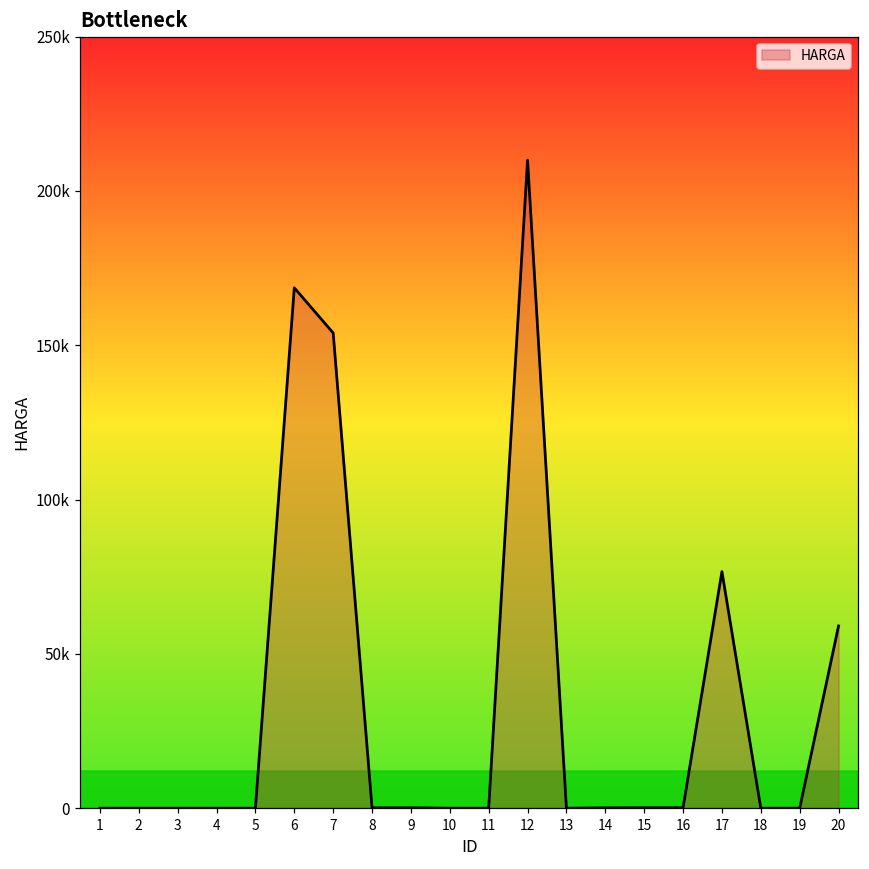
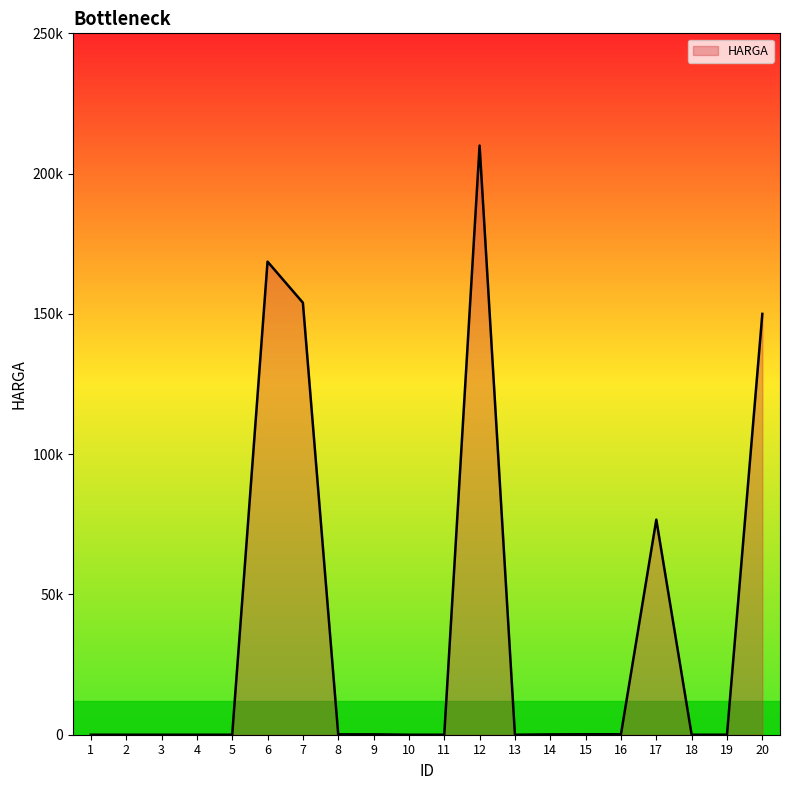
  {
    "6": 169000,
    "7": 154000,
    "12": 210000,
    "17": 77000,
-   "20": 59000
+   "20": 150000
  }
